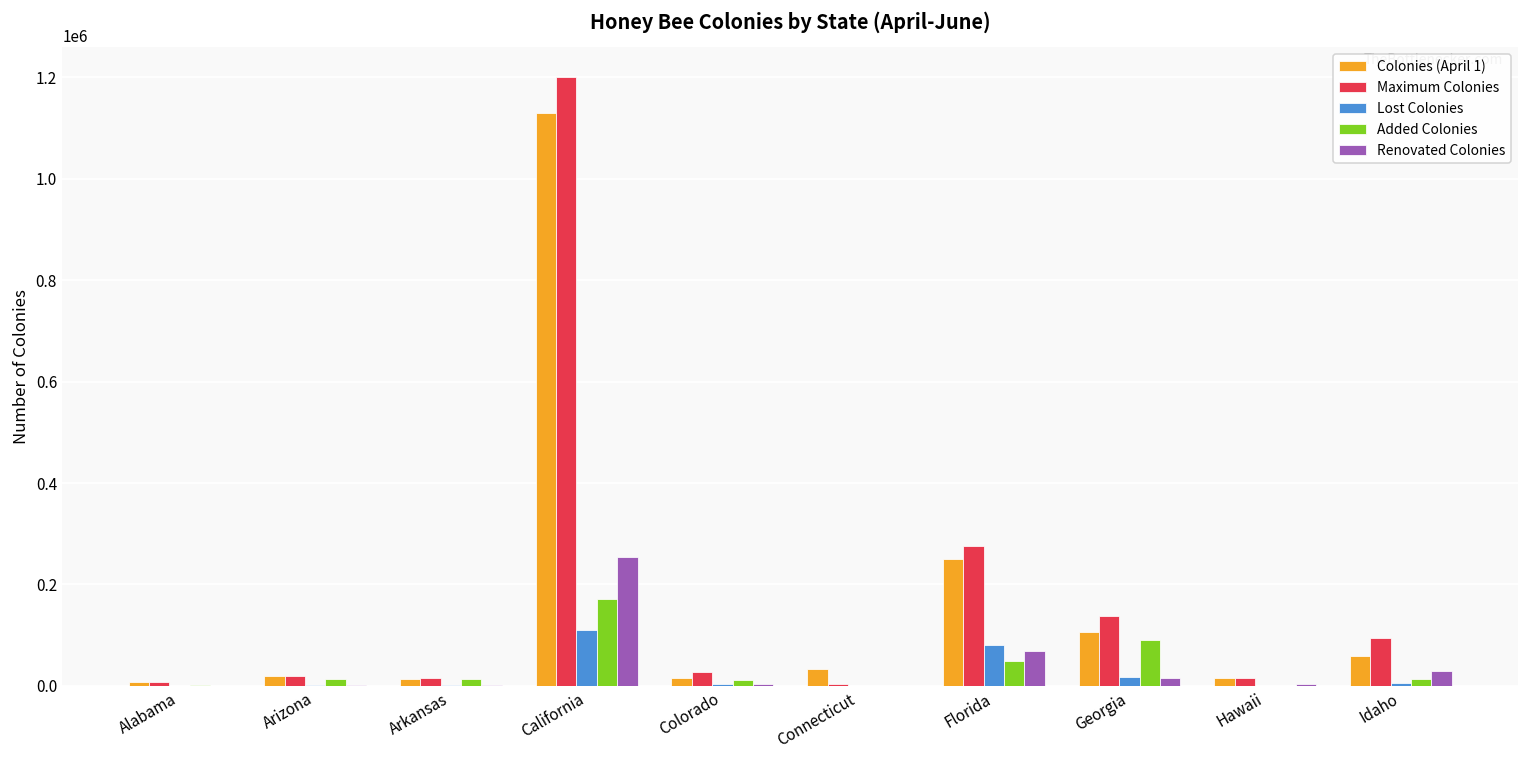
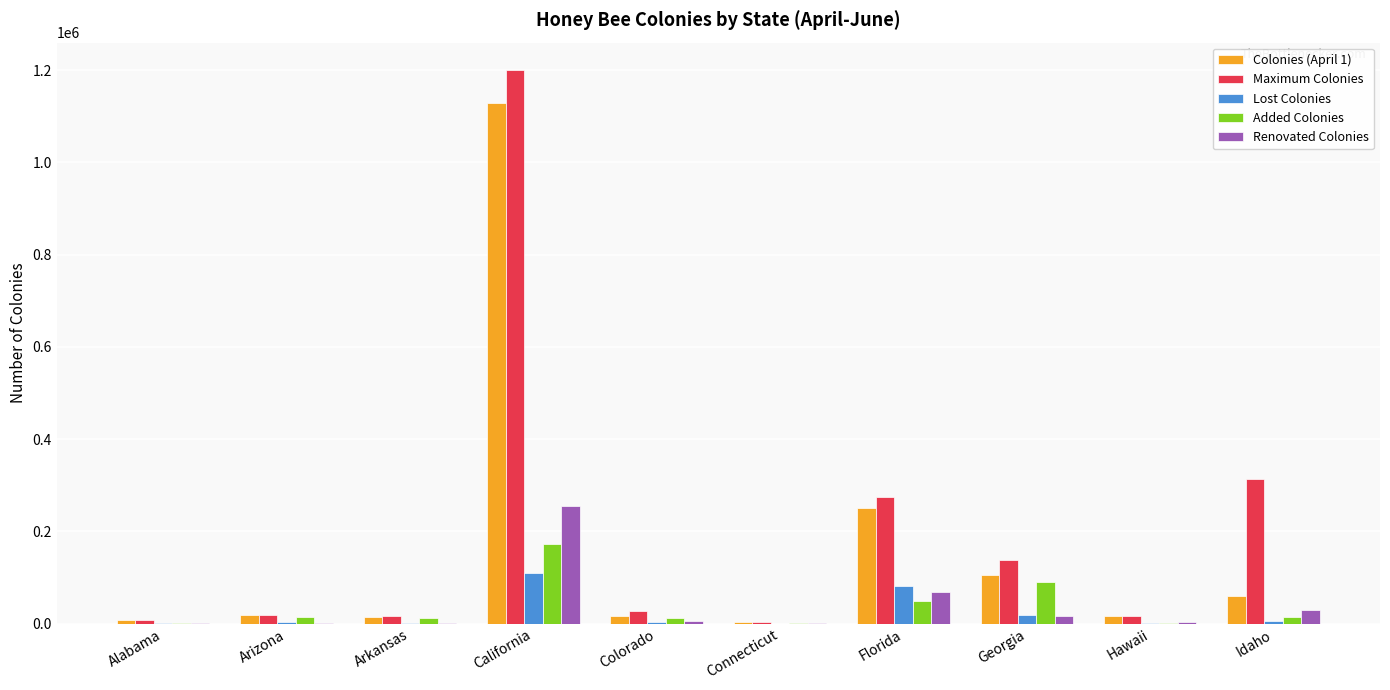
  {
    "Colonies (April 1)": {
      "Alabama": 10000,
      "Arizona": 20000,
      "Arkansas": 10000,
      "California": 1130000,
      "Colorado": 20000,
-     "Connecticut": 30000,
+     "Connecticut": 0,
      "Florida": 250000,
      "Georgia": 110000,
      "Hawaii": 20000,
      "Idaho": 60000
    },
    "Maximum Colonies": {
      "Alabama": 10000,
      "Arizona": 20000,
      "Arkansas": 20000,
      "California": 1200000,
      "Colorado": 30000,
      "Florida": 280000,
      "Georgia": 140000,
      "Hawaii": 20000,
-     "Idaho": 90000
+     "Idaho": 310000
    },
    "Lost Colonies": {
      "California": 110000,
      "Florida": 80000,
      "Georgia": 20000,
      "Idaho": 10000
    },
    "Added Colonies": {
      "Arizona": 10000,
      "Arkansas": 10000,
      "California": 170000,
      "Colorado": 10000,
      "Florida": 50000,
      "Georgia": 90000,
      "Idaho": 10000
    },
    "Renovated Colonies": {
      "California": 260000,
      "Florida": 70000,
      "Georgia": 20000,
      "Idaho": 30000
    }
  }
